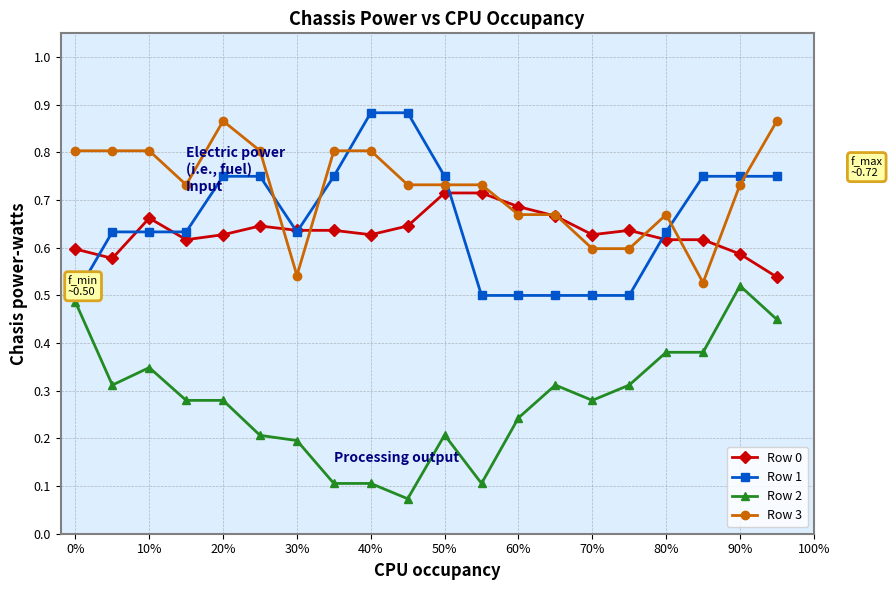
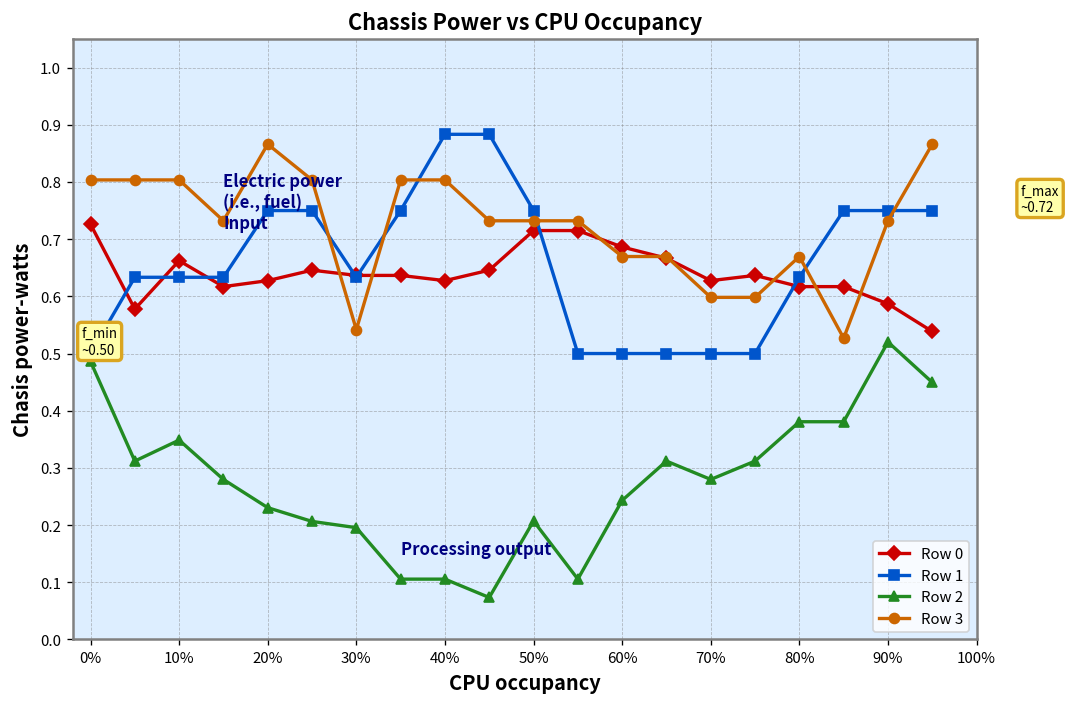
  {
    "Row 0": {
-     "0%": 0.60,
+     "0%": 0.73,
      "10%": 0.66,
      "20%": 0.63,
      "40%": 0.63,
      "50%": 0.72,
      "60%": 0.69,
      "70%": 0.63,
      "80%": 0.62,
      "90%": 0.59
    },
    "Row 1": {
      "10%": 0.63,
      "20%": 0.75,
      "40%": 0.88,
      "50%": 0.75,
      "60%": 0.50,
      "70%": 0.50,
      "80%": 0.63,
      "90%": 0.75
    },
    "Row 2": {
      "0%": 0.49,
      "10%": 0.35,
-     "20%": 0.28,
+     "20%": 0.23,
      "30%": 0.20,
      "40%": 0.11,
      "50%": 0.21,
      "60%": 0.24,
      "70%": 0.28,
      "80%": 0.38,
      "90%": 0.52
    },
    "Row 3": {
      "0%": 0.80,
      "10%": 0.80,
      "20%": 0.87,
      "30%": 0.54,
      "40%": 0.80,
      "50%": 0.73,
      "60%": 0.67,
      "70%": 0.60,
      "80%": 0.67,
      "90%": 0.73
    }
  }
